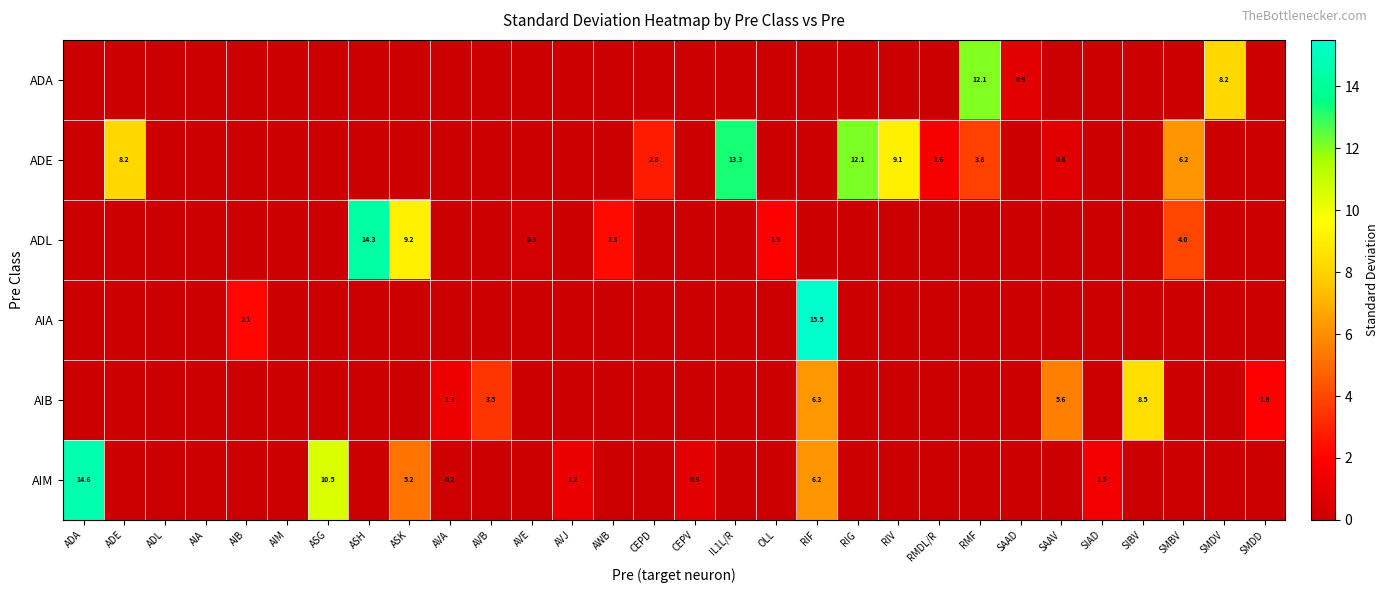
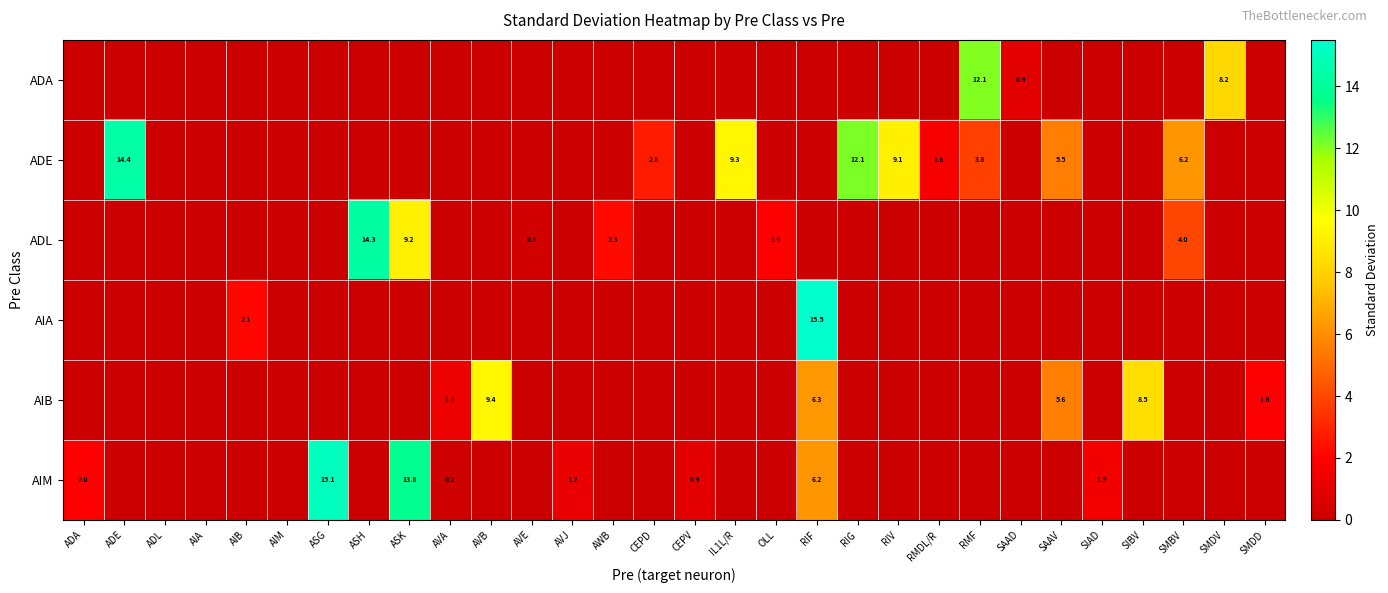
  {
    "ADA": {
      "RMF": 12.1,
      "SAAD": 0.9,
      "SMDV": 8.2
    },
    "ADE": {
-     "ADE": 8.2,
+     "ADE": 14.4,
      "CEPD": 2.8,
-     "IL1L/R": 13.3,
+     "IL1L/R": 9.3,
      "RIG": 12.1,
      "RIV": 9.1,
      "RMDL/R": 1.6,
      "RMF": 3.8,
-     "SAAV": 0.8,
+     "SAAV": 5.5,
      "SMBV": 6.2
    },
    "ADL": {
      "ASH": 14.3,
      "ASK": 9.2,
      "AVE": 0.3,
      "AWB": 2.3,
      "OLL": 1.9,
      "SMBV": 4.0
    },
    "AIA": {
      "AIB": 2.1,
      "RIF": 15.5
    },
    "AIB": {
      "AVA": 1.3,
-     "AVB": 3.5,
+     "AVB": 9.4,
      "RIF": 6.3,
      "SAAV": 5.6,
      "SIBV": 8.5,
      "SMDD": 1.8
    },
    "AIM": {
-     "ADA": 14.6,
-     "ASG": 10.5,
-     "ASK": 5.2,
+     "ADA": 2.0,
+     "ASG": 15.1,
+     "ASK": 13.8,
      "AVA": 0.2,
      "AVJ": 1.2,
      "CEPV": 0.9,
      "RIF": 6.2,
      "SIAD": 1.5
    }
  }
